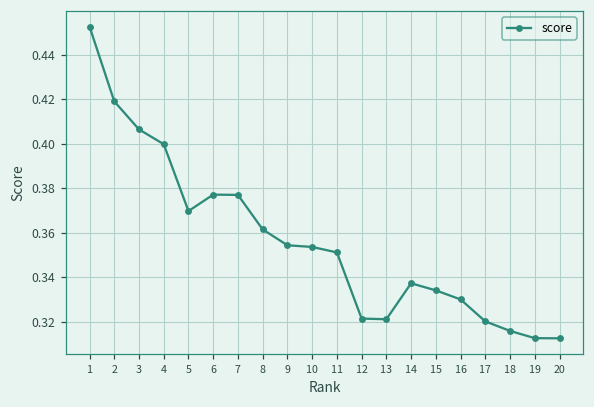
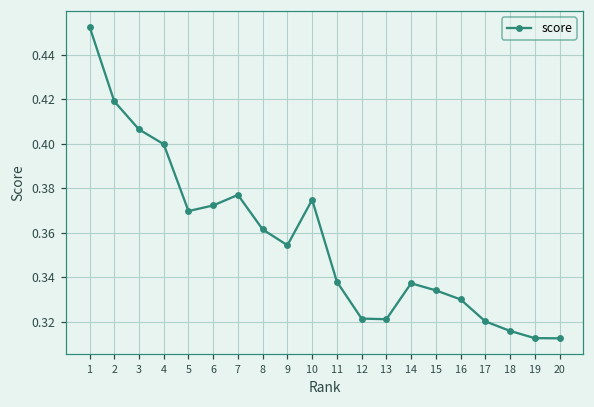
  {
    "1": 0.453,
    "2": 0.419,
    "3": 0.406,
    "4": 0.400,
    "5": 0.370,
-   "6": 0.377,
+   "6": 0.372,
    "7": 0.377,
    "8": 0.362,
    "9": 0.354,
-   "10": 0.354,
-   "11": 0.351,
+   "10": 0.375,
+   "11": 0.338,
    "12": 0.321,
    "13": 0.321,
    "14": 0.337,
    "15": 0.334,
    "16": 0.330,
    "17": 0.320,
    "18": 0.316,
    "19": 0.313,
    "20": 0.313
  }
